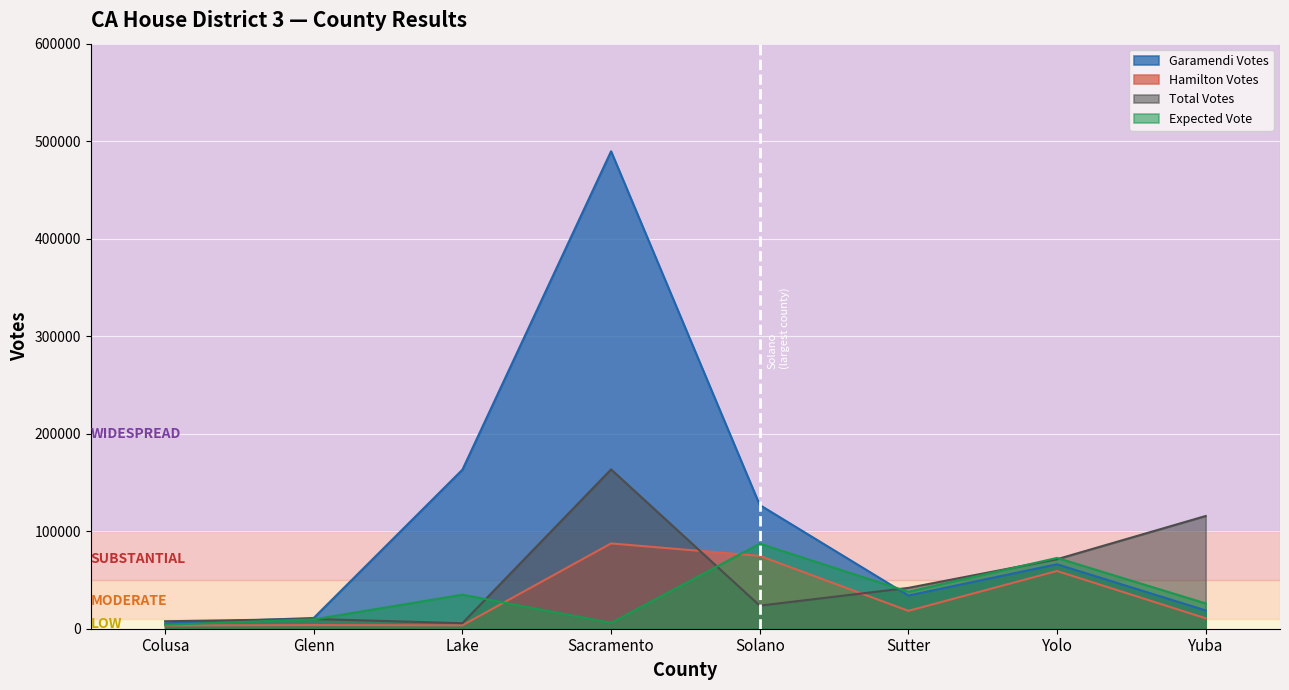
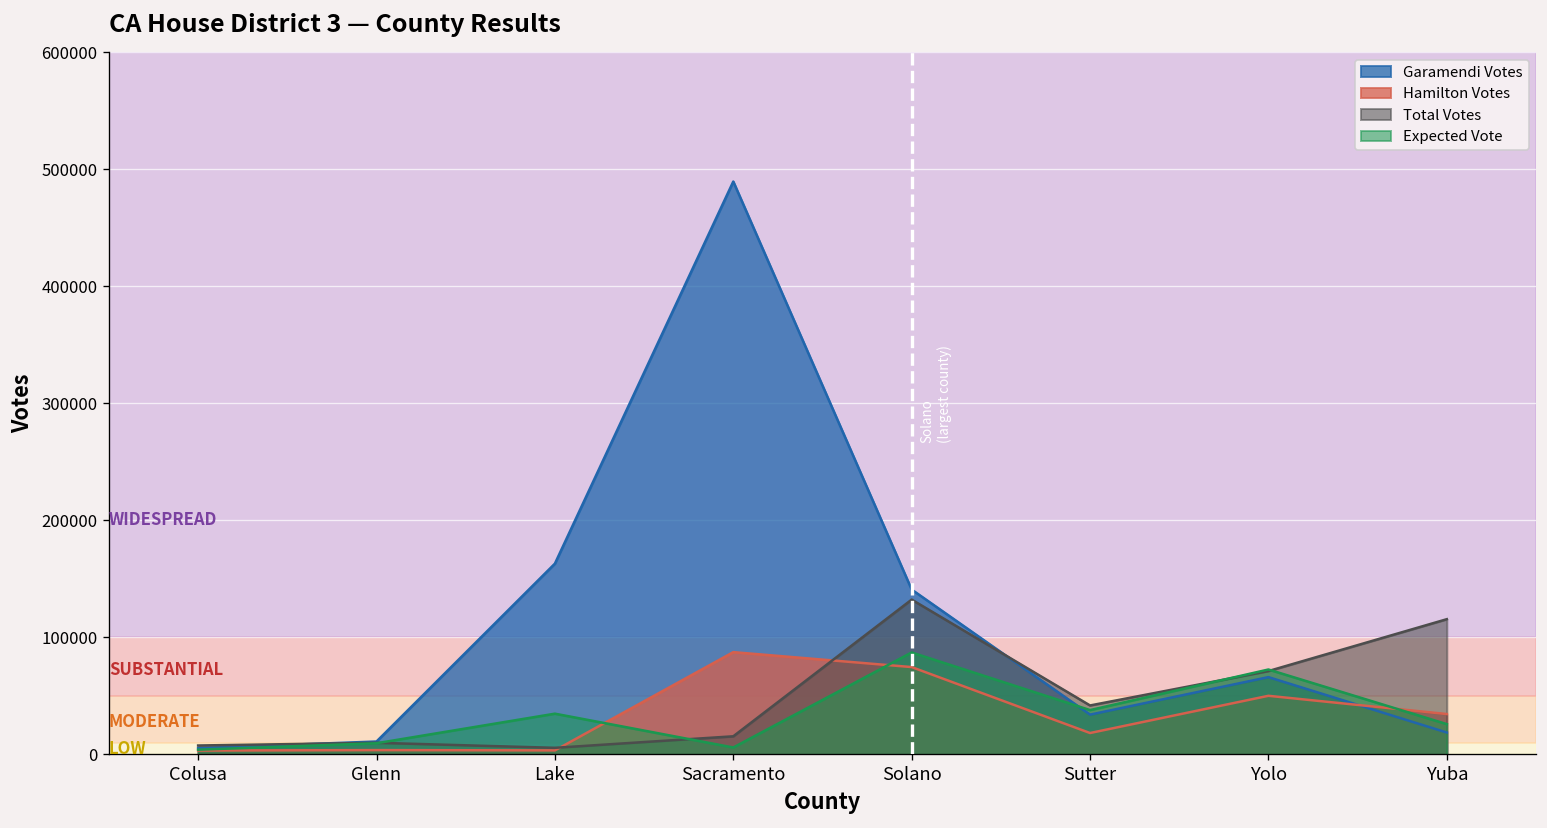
  {
    "Garamendi Votes": {
      "Lake": 160000,
      "Sacramento": 490000,
-     "Solano": 130000,
+     "Solano": 140000,
      "Sutter": 30000,
      "Yolo": 70000,
      "Yuba": 20000
    },
    "Hamilton Votes": {
      "Glenn": 0,
      "Sacramento": 90000,
      "Solano": 70000,
      "Sutter": 20000,
-     "Yolo": 60000,
-     "Yuba": 10000
+     "Yolo": 50000,
+     "Yuba": 30000
    },
    "Total Votes": {
-     "Sacramento": 160000,
-     "Solano": 20000,
+     "Sacramento": 20000,
+     "Solano": 130000,
      "Sutter": 40000,
      "Yuba": 120000
    },
    "Expected Vote": {
      "Lake": 30000,
      "Sacramento": 10000,
      "Solano": 90000,
      "Sutter": 40000,
      "Yuba": 30000
    }
  }
